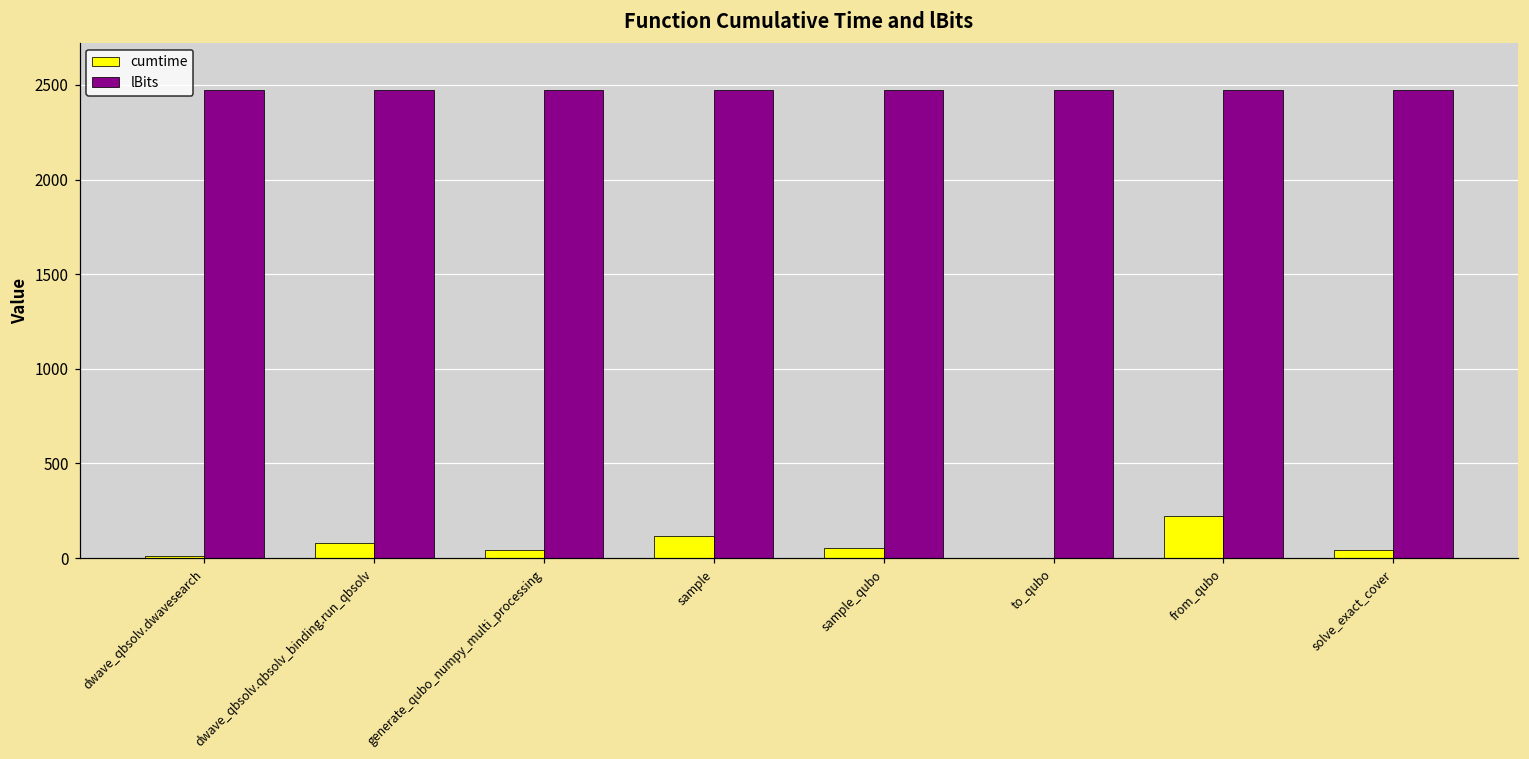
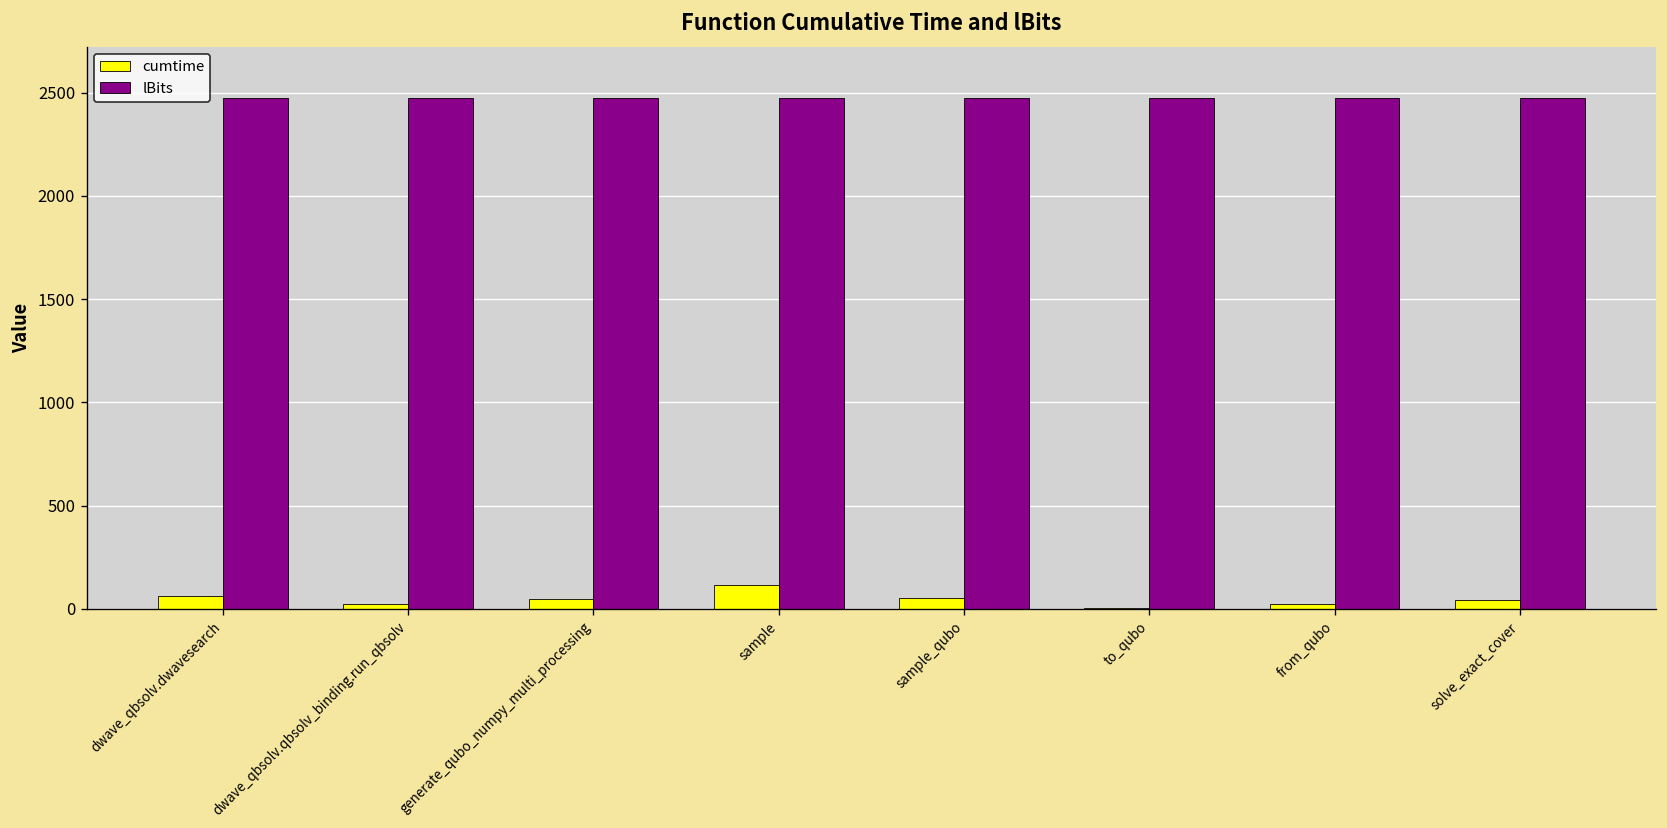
  {
    "cumtime": {
-     "dwave_qbsolv.dwavesearch": 10,
-     "dwave_qbsolv.qbsolv_binding.run_qbsolv": 80,
+     "dwave_qbsolv.dwavesearch": 60,
+     "dwave_qbsolv.qbsolv_binding.run_qbsolv": 20,
      "generate_qubo_numpy_multi_processing": 50,
      "sample": 120,
      "sample_qubo": 50,
-     "from_qubo": 220,
+     "from_qubo": 20,
      "solve_exact_cover": 40
    },
    "lBits": {
      "dwave_qbsolv.dwavesearch": 2480,
      "dwave_qbsolv.qbsolv_binding.run_qbsolv": 2480,
      "generate_qubo_numpy_multi_processing": 2480,
      "sample": 2480,
      "sample_qubo": 2480,
      "to_qubo": 2480,
      "from_qubo": 2480,
      "solve_exact_cover": 2480
    }
  }
